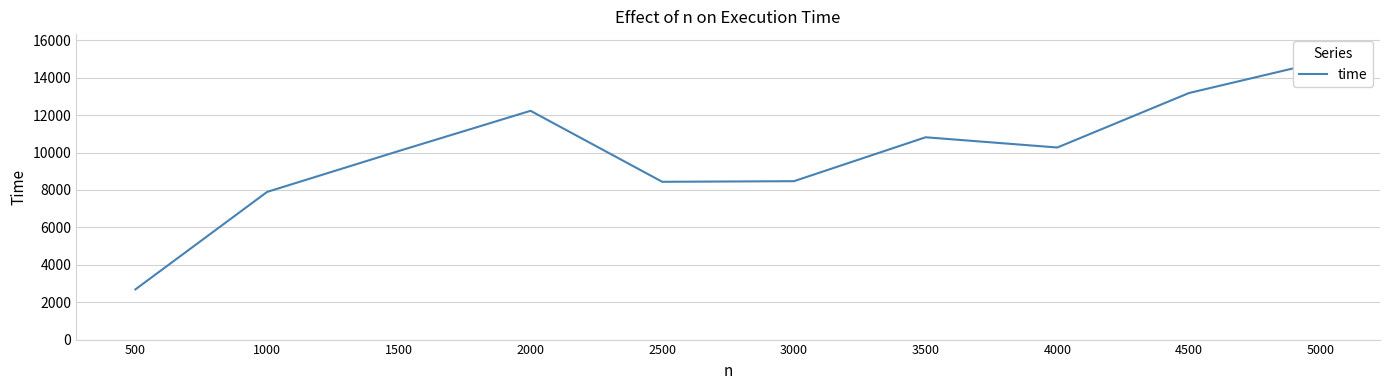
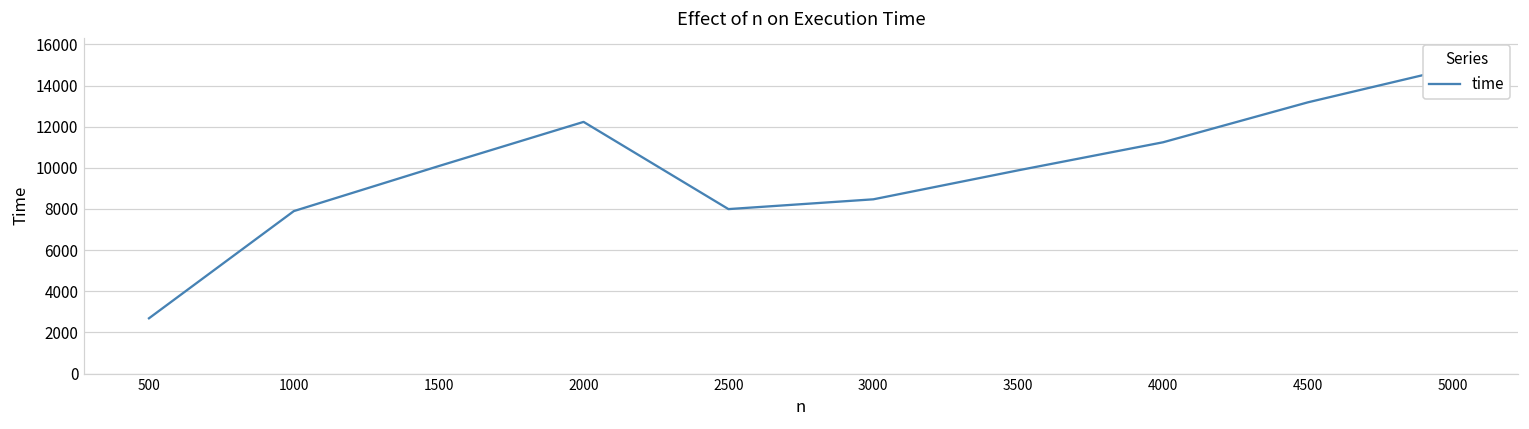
  {
    "500": 2700,
    "1000": 7900,
    "1500": 10100,
    "2000": 12200,
-   "2500": 8400,
+   "2500": 8000,
    "3000": 8500,
-   "3500": 10800,
-   "4000": 10300,
+   "3500": 9900,
+   "4000": 11200,
    "4500": 13200
  }
